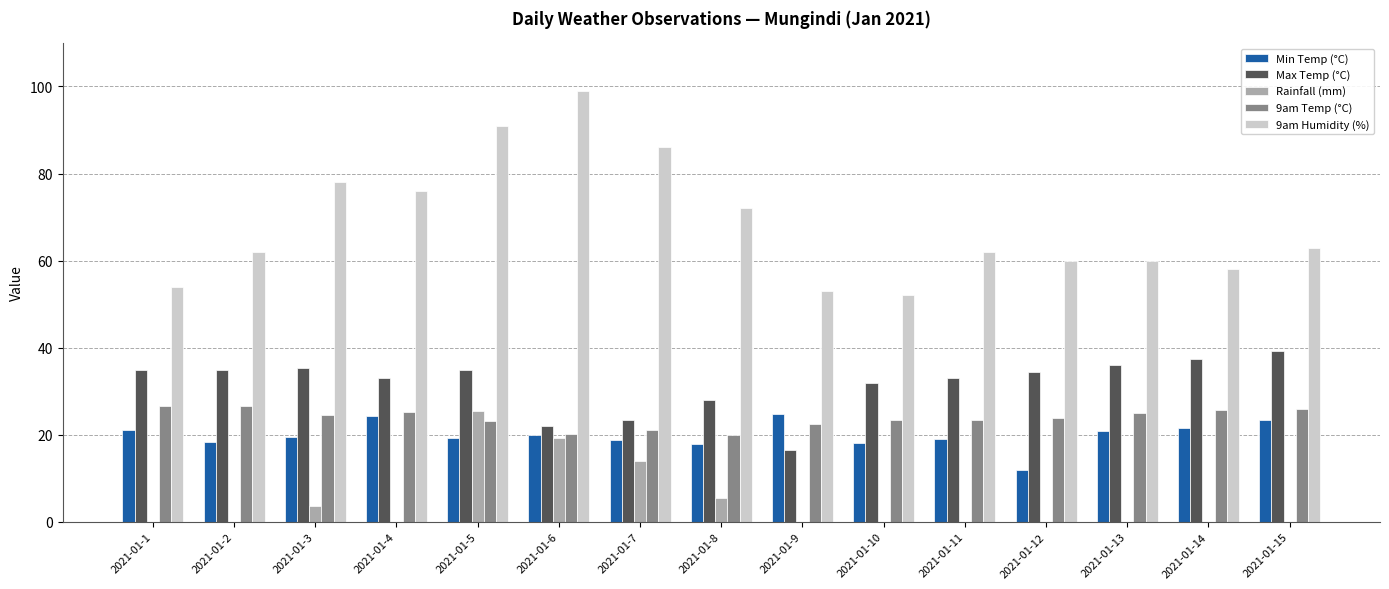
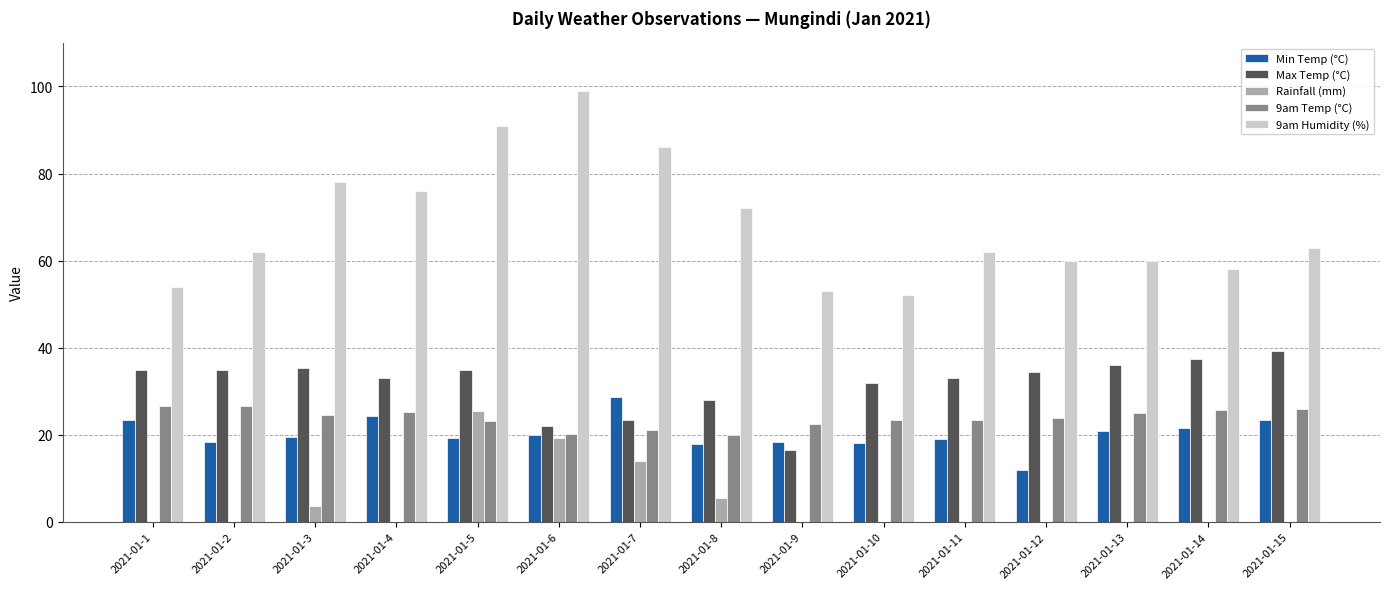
  {
    "Min Temp (°C)": {
-     "2021-01-1": 21,
+     "2021-01-1": 24,
      "2021-01-2": 18,
      "2021-01-3": 20,
      "2021-01-4": 24,
      "2021-01-5": 19,
      "2021-01-6": 20,
-     "2021-01-7": 19,
+     "2021-01-7": 29,
      "2021-01-8": 18,
-     "2021-01-9": 25,
+     "2021-01-9": 18,
      "2021-01-10": 18,
      "2021-01-11": 19,
      "2021-01-12": 12,
      "2021-01-13": 21,
      "2021-01-14": 22,
      "2021-01-15": 23
    },
    "Max Temp (°C)": {
      "2021-01-1": 35,
      "2021-01-2": 35,
      "2021-01-3": 35,
      "2021-01-4": 33,
      "2021-01-5": 35,
      "2021-01-6": 22,
      "2021-01-7": 23,
      "2021-01-8": 28,
      "2021-01-9": 17,
      "2021-01-10": 32,
      "2021-01-11": 33,
      "2021-01-12": 34,
      "2021-01-13": 36,
      "2021-01-14": 37,
      "2021-01-15": 39
    }
  }
